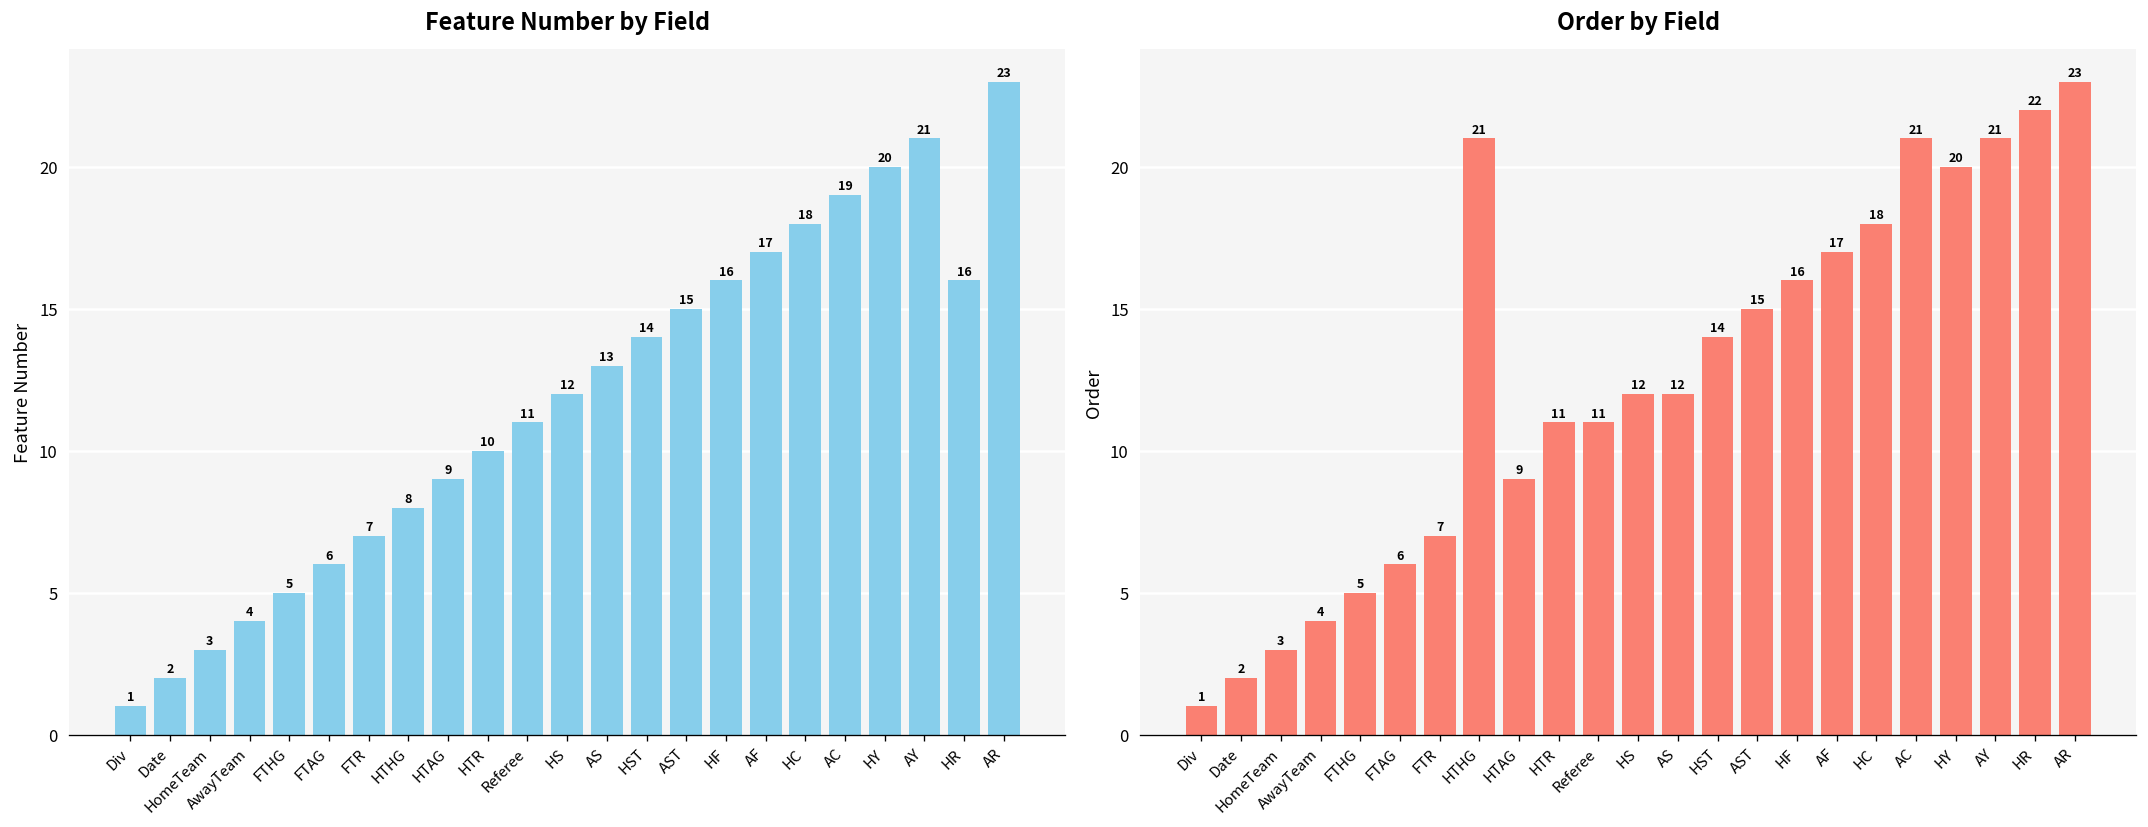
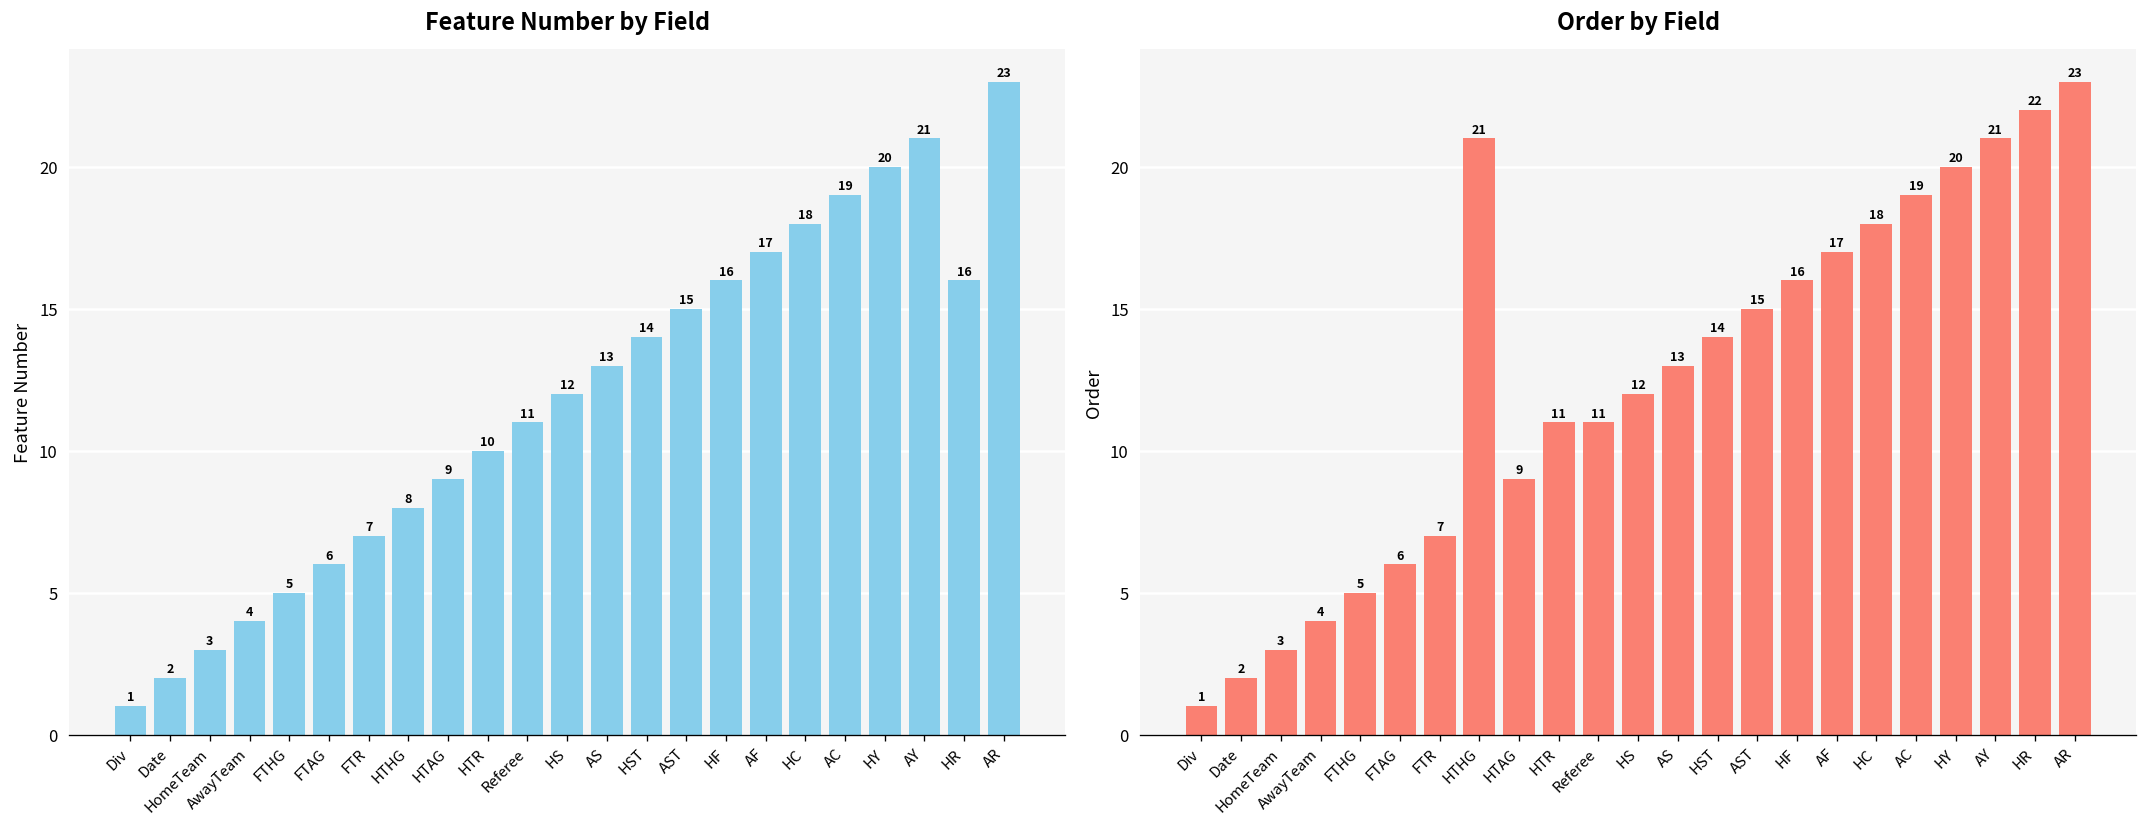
  {
    "Feature Number by Field": {
      "Div": 1,
      "Date": 2,
      "HomeTeam": 3,
      "AwayTeam": 4,
      "FTHG": 5,
      "FTAG": 6,
      "FTR": 7,
      "HTHG": 8,
      "HTAG": 9,
      "HTR": 10,
      "Referee": 11,
      "HS": 12,
      "AS": 13,
      "HST": 14,
      "AST": 15,
      "HF": 16,
      "AF": 17,
      "HC": 18,
      "AC": 19,
      "HY": 20,
      "AY": 21,
      "HR": 16,
      "AR": 23
    },
    "Order by Field": {
      "Div": 1,
      "Date": 2,
      "HomeTeam": 3,
      "AwayTeam": 4,
      "FTHG": 5,
      "FTAG": 6,
      "FTR": 7,
      "HTHG": 21,
      "HTAG": 9,
      "HTR": 11,
      "Referee": 11,
      "HS": 12,
-     "AS": 12,
+     "AS": 13,
      "HST": 14,
      "AST": 15,
      "HF": 16,
      "AF": 17,
      "HC": 18,
-     "AC": 21,
+     "AC": 19,
      "HY": 20,
      "AY": 21,
      "HR": 22,
      "AR": 23
    }
  }
